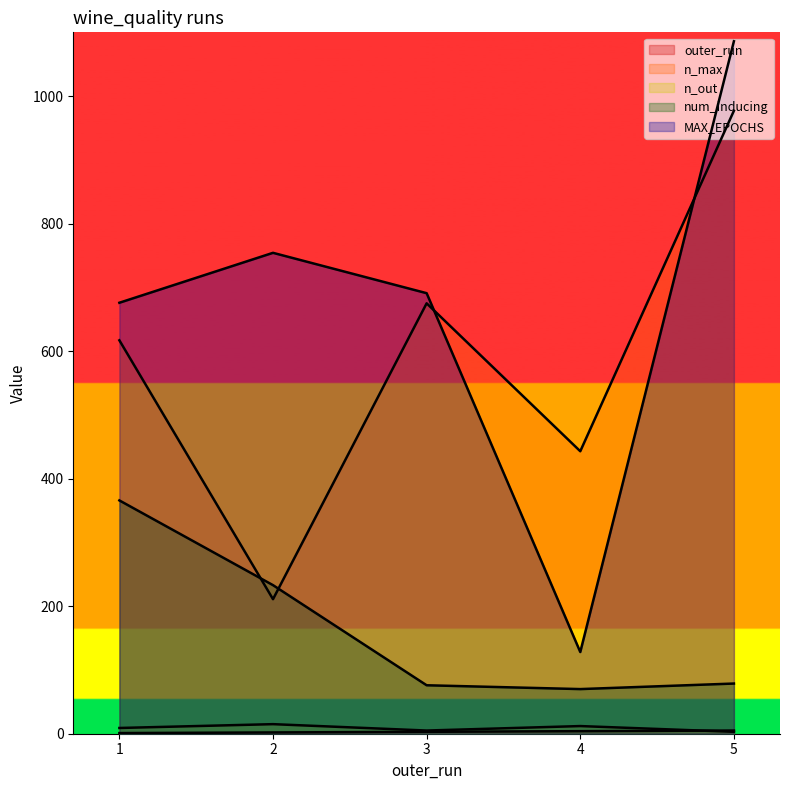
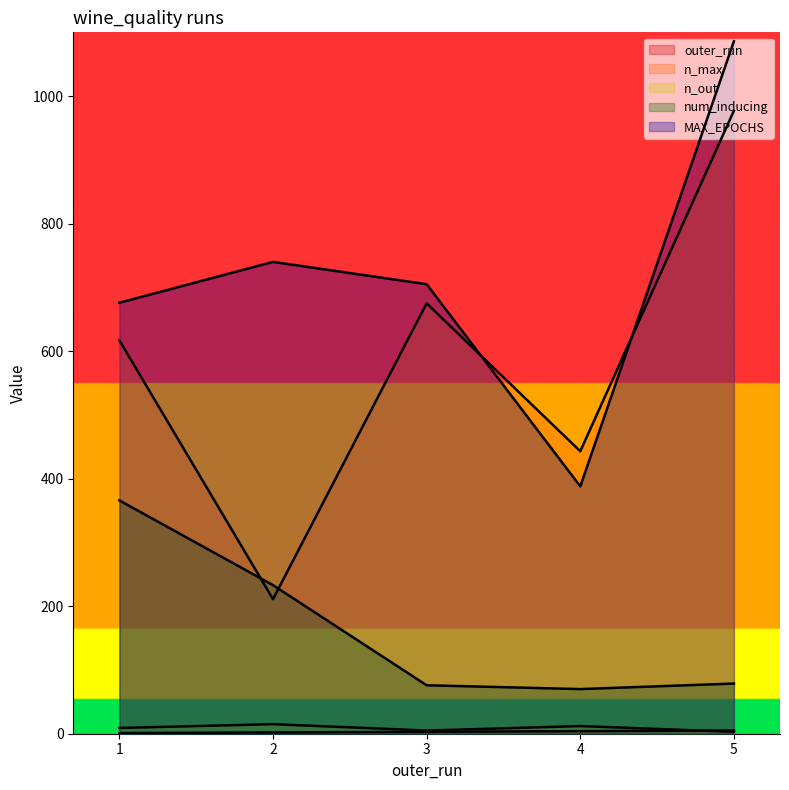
  {
    "num_inducing": {
      "1": 370,
      "2": 230,
      "3": 80,
      "4": 70,
      "5": 80
    },
    "MAX_EPOCHS": {
      "1": 680,
-     "2": 750,
-     "3": 690,
-     "4": 130
+     "2": 740,
+     "3": 710,
+     "4": 390
    }
  }
